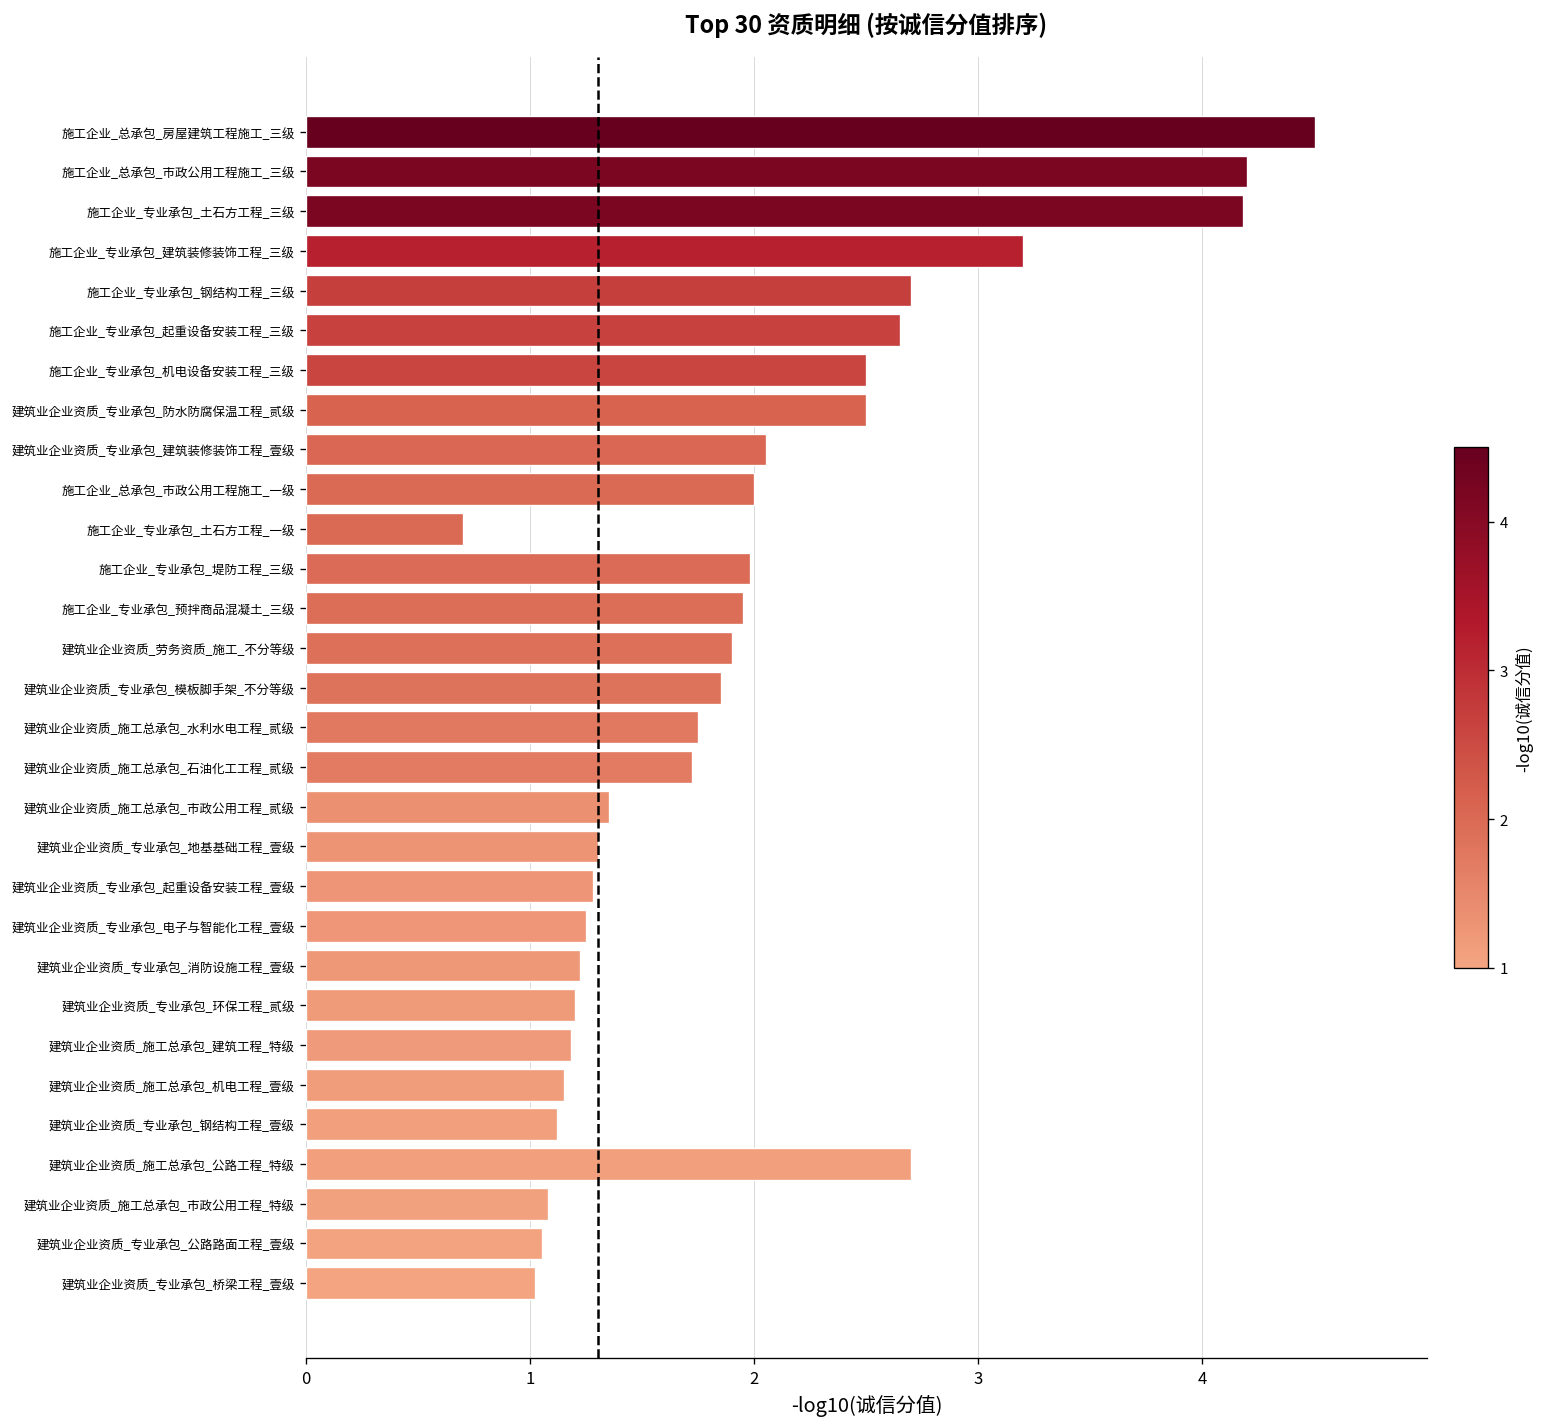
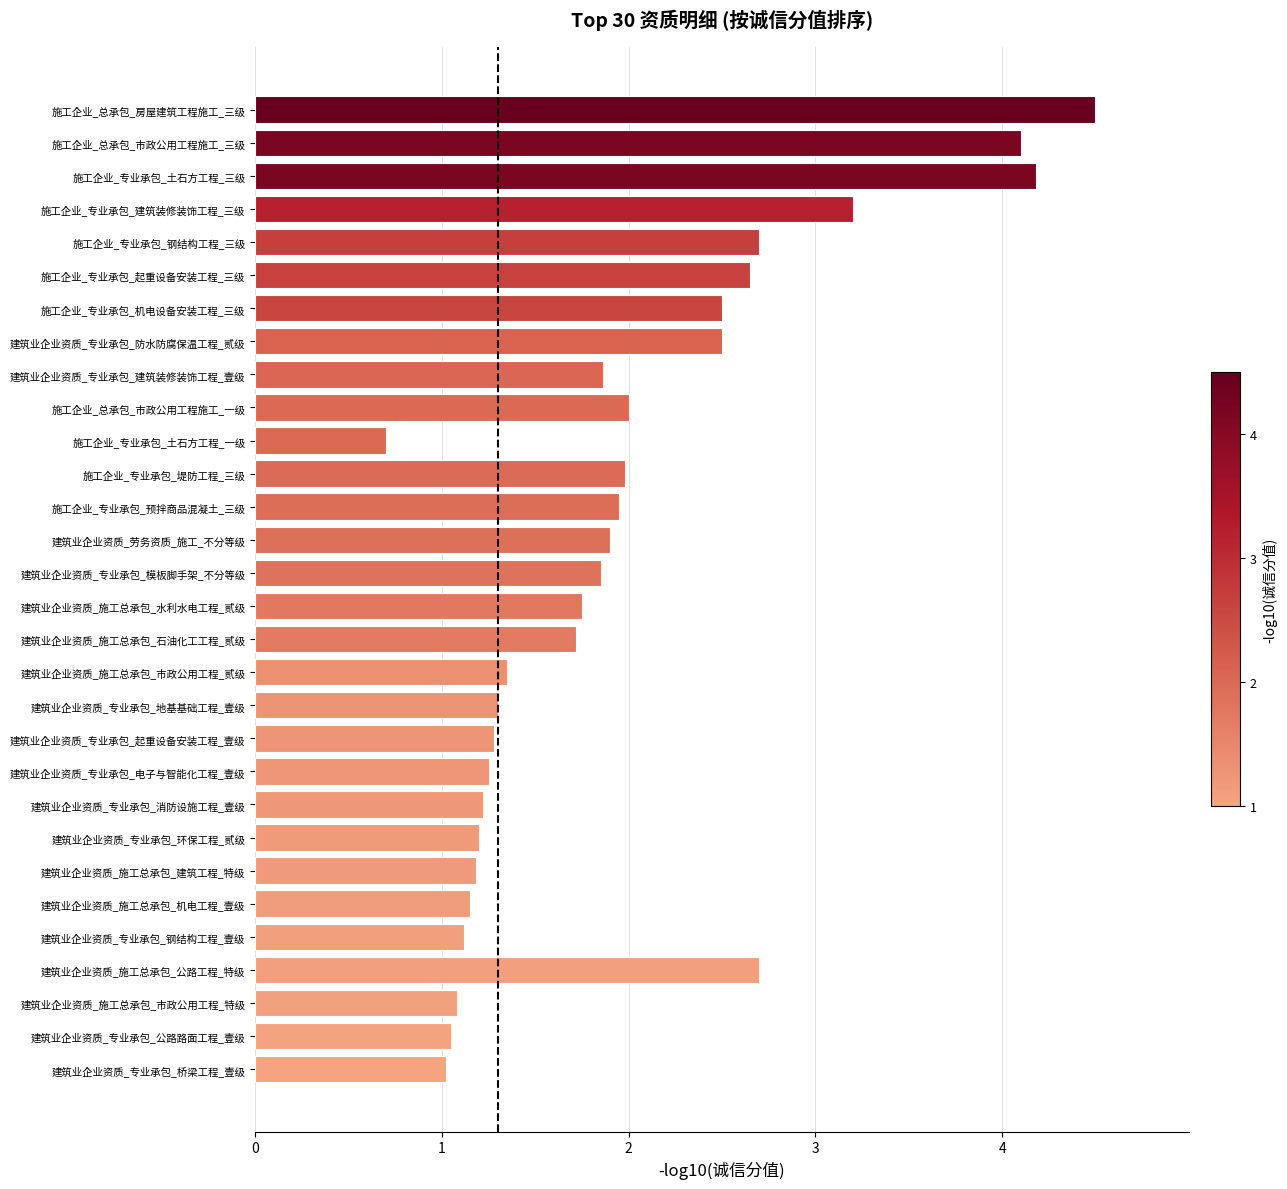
  {
    "施工企业_总承包_房屋建筑工程施工_三级": 4.50,
-   "施工企业_总承包_市政公用工程施工_三级": 4.2,
+   "施工企业_总承包_市政公用工程施工_三级": 4.1,
    "施工企业_专业承包_土石方工程_三级": 4.18,
    "施工企业_专业承包_建筑装修装饰工程_三级": 3.20,
    "施工企业_专业承包_钢结构工程_三级": 2.70,
    "施工企业_专业承包_起重设备安装工程_三级": 2.65,
    "施工企业_专业承包_机电设备安装工程_三级": 2.50,
    "建筑业企业资质_专业承包_防水防腐保温工程_贰级": 2.50,
-   "建筑业企业资质_专业承包_建筑装修装饰工程_壹级": 2.05,
+   "建筑业企业资质_专业承包_建筑装修装饰工程_壹级": 1.86,
    "施工企业_总承包_市政公用工程施工_一级": 2.00,
    "施工企业_专业承包_土石方工程_一级": 0.70,
    "施工企业_专业承包_堤防工程_三级": 1.98,
    "施工企业_专业承包_预拌商品混凝土_三级": 1.95,
    "建筑业企业资质_劳务资质_施工_不分等级": 1.90,
    "建筑业企业资质_专业承包_模板脚手架_不分等级": 1.85,
    "建筑业企业资质_施工总承包_水利水电工程_贰级": 1.75,
    "建筑业企业资质_施工总承包_石油化工工程_贰级": 1.72,
    "建筑业企业资质_施工总承包_市政公用工程_贰级": 1.35,
    "建筑业企业资质_专业承包_地基基础工程_壹级": 1.30,
    "建筑业企业资质_专业承包_起重设备安装工程_壹级": 1.28,
    "建筑业企业资质_专业承包_电子与智能化工程_壹级": 1.25,
    "建筑业企业资质_专业承包_消防设施工程_壹级": 1.22,
    "建筑业企业资质_专业承包_环保工程_贰级": 1.20,
    "建筑业企业资质_施工总承包_建筑工程_特级": 1.18,
    "建筑业企业资质_施工总承包_机电工程_壹级": 1.15,
    "建筑业企业资质_专业承包_钢结构工程_壹级": 1.12,
    "建筑业企业资质_施工总承包_公路工程_特级": 2.70,
    "建筑业企业资质_施工总承包_市政公用工程_特级": 1.08,
    "建筑业企业资质_专业承包_公路路面工程_壹级": 1.05,
    "建筑业企业资质_专业承包_桥梁工程_壹级": 1.02
  }
